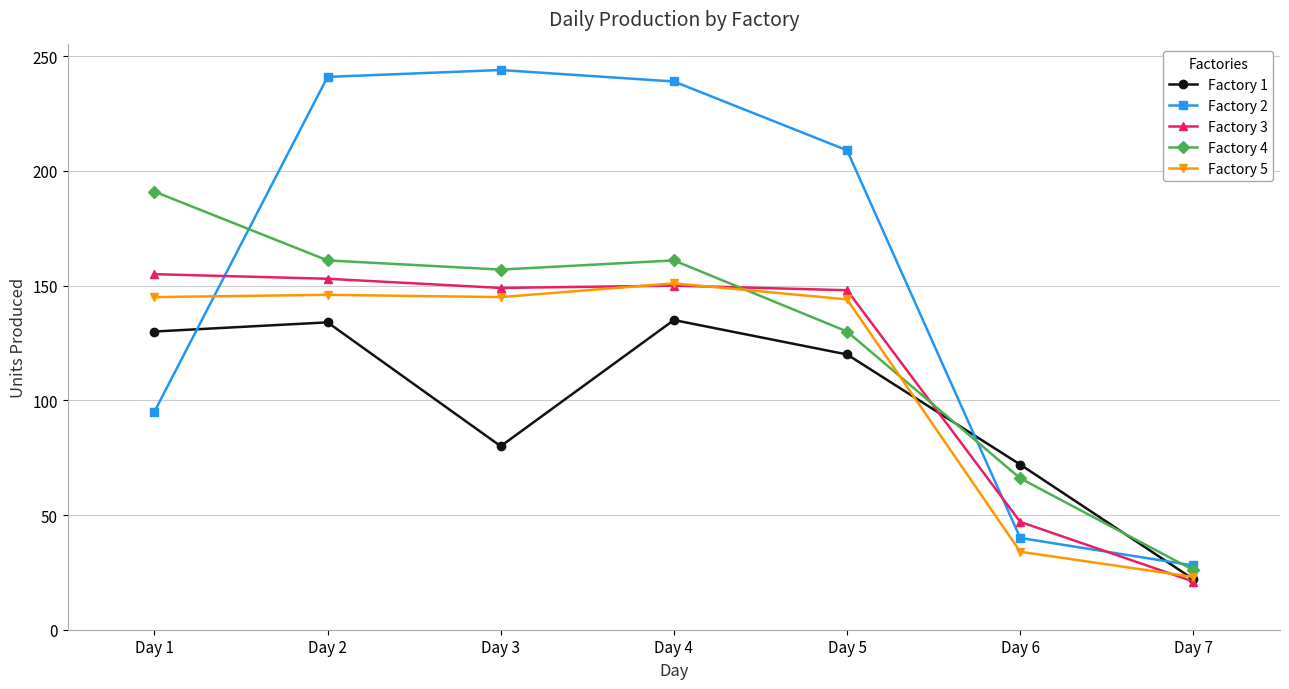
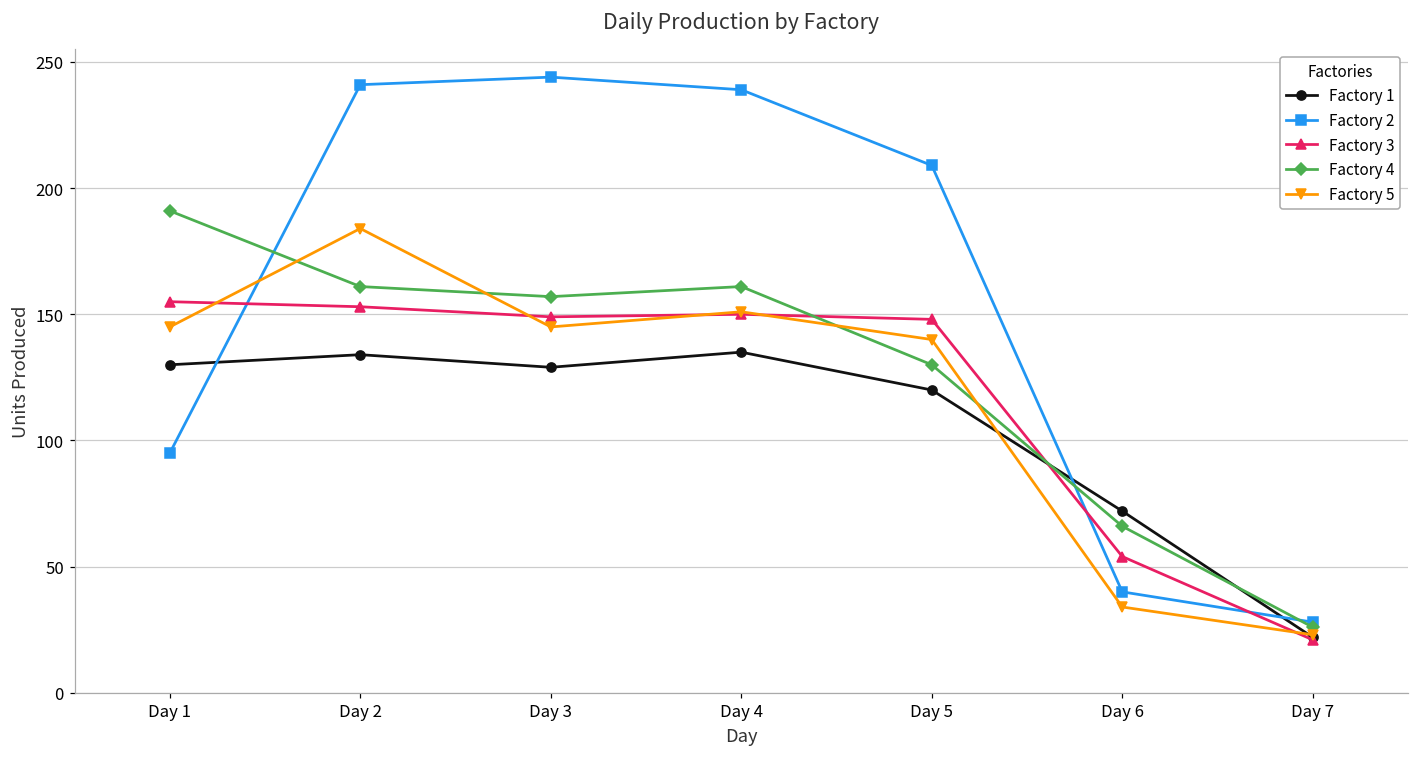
  {
    "Factory 1": {
      "Day 1": 130,
      "Day 2": 134,
-     "Day 3": 80,
+     "Day 3": 129,
      "Day 4": 135,
      "Day 5": 120,
      "Day 6": 72
    },
    "Factory 2": {
      "Day 1": 95,
      "Day 2": 241,
      "Day 3": 244,
      "Day 4": 239,
      "Day 5": 209,
      "Day 6": 40,
      "Day 7": 28
    },
    "Factory 3": {
      "Day 1": 155,
      "Day 2": 153,
      "Day 3": 149,
      "Day 5": 148,
-     "Day 6": 47
+     "Day 6": 54
    },
    "Factory 4": {
      "Day 1": 191,
      "Day 2": 161,
      "Day 3": 157,
      "Day 4": 161,
      "Day 5": 130,
      "Day 6": 66,
      "Day 7": 26
    },
    "Factory 5": {
      "Day 1": 145,
-     "Day 2": 146,
+     "Day 2": 184,
      "Day 3": 145,
-     "Day 5": 144,
+     "Day 5": 140,
      "Day 6": 34
    }
  }
